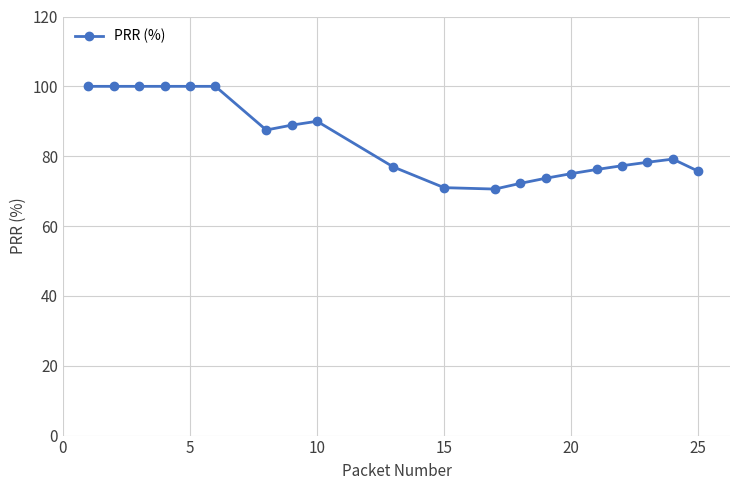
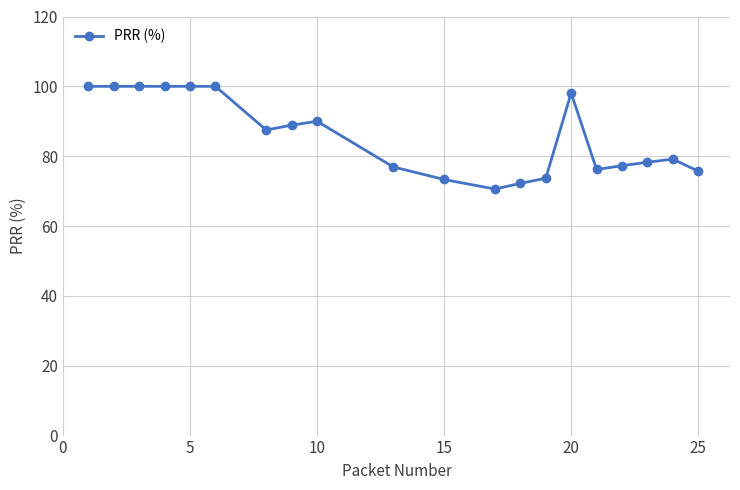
  {
    "5": 100,
    "10": 90,
-   "15": 71,
-   "20": 75,
+   "15": 73,
+   "20": 98,
    "25": 76
  }
